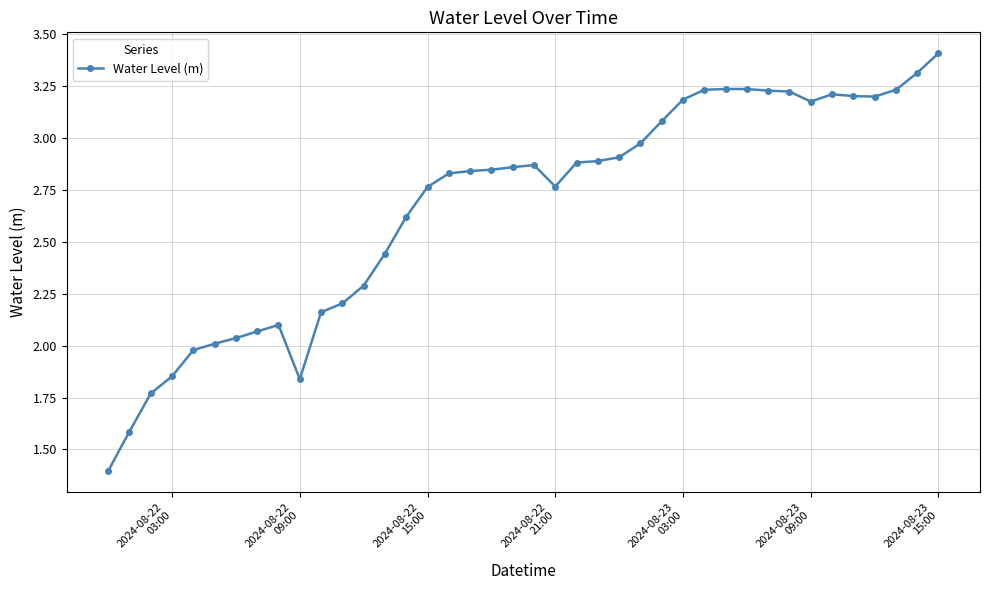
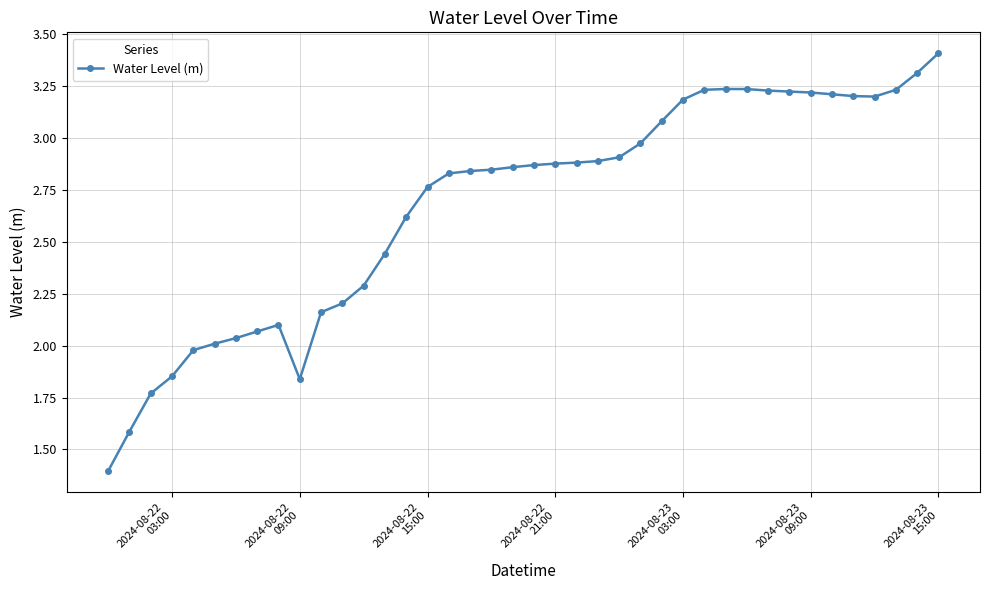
  {
    "2024-08-22 03:00": 1.85,
    "2024-08-22 09:00": 1.84,
    "2024-08-22 15:00": 2.76,
-   "2024-08-22 21:00": 2.77,
+   "2024-08-22 21:00": 2.88,
    "2024-08-23 03:00": 3.19,
-   "2024-08-23 09:00": 3.18,
+   "2024-08-23 09:00": 3.22,
    "2024-08-23 15:00": 3.41
  }
